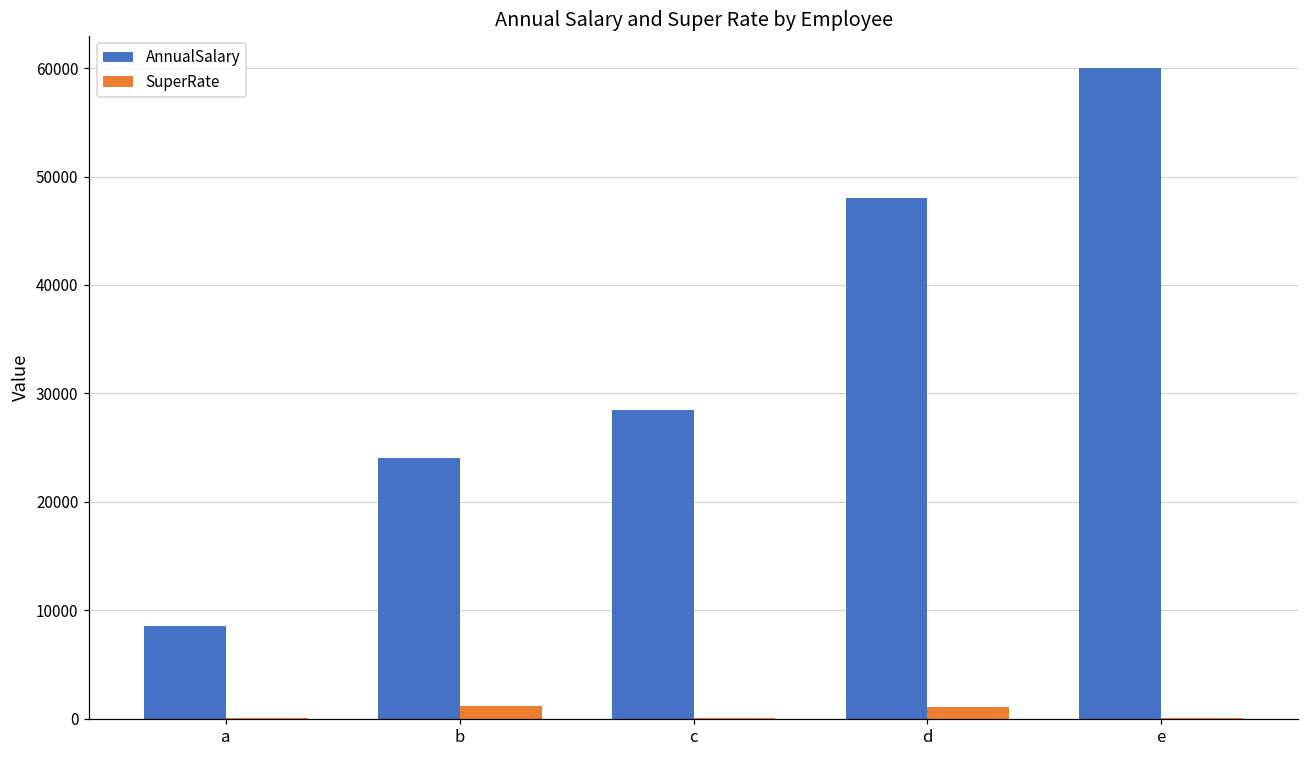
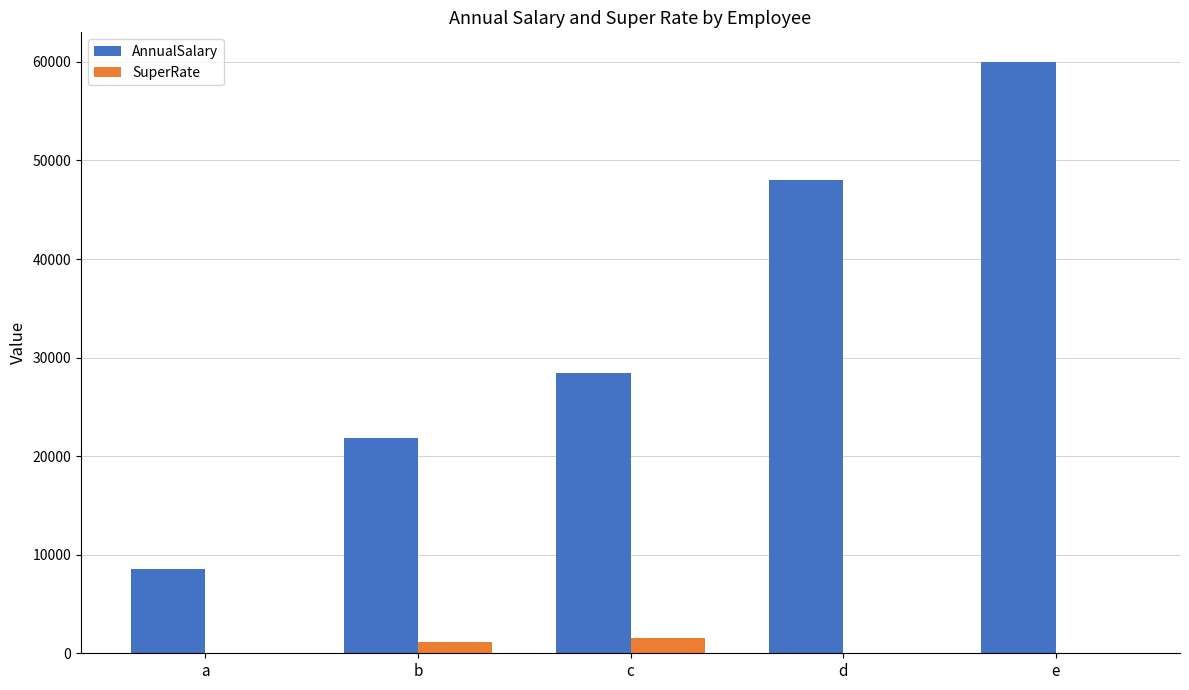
  {
    "AnnualSalary": {
      "a": 9000,
-     "b": 24000,
+     "b": 22000,
      "c": 28000,
      "d": 48000,
      "e": 60000
    },
    "SuperRate": {
      "b": 1000,
-     "c": 0,
-     "d": 1000
+     "c": 2000,
+     "d": 0
    }
  }
